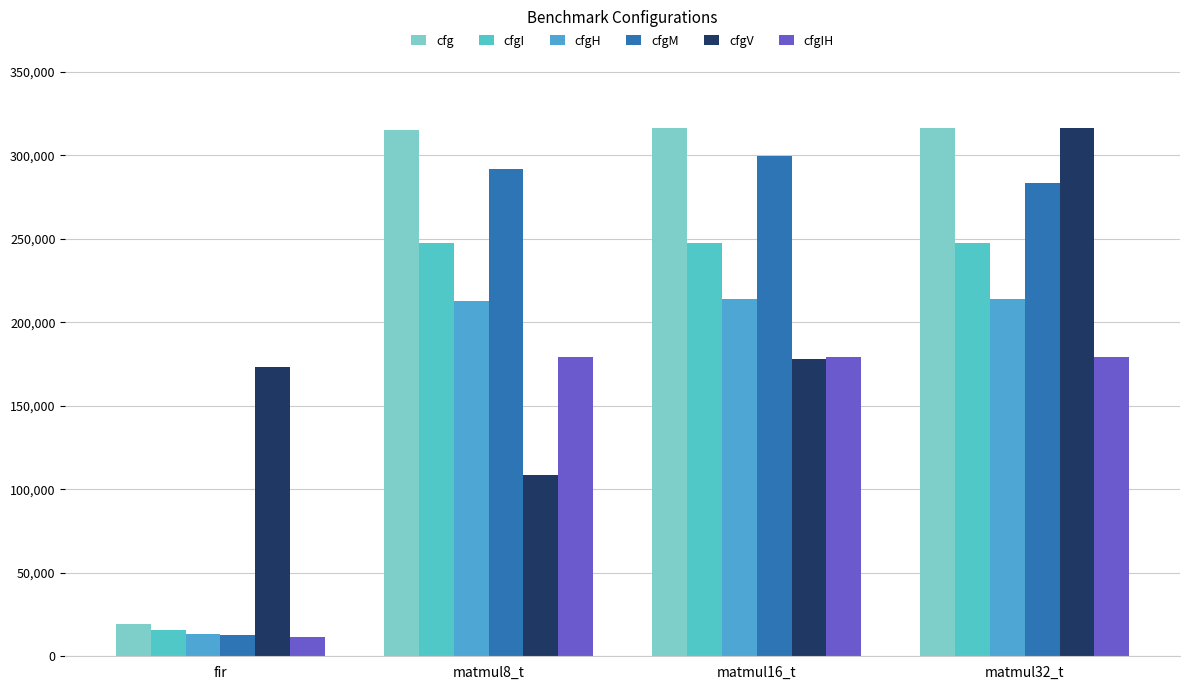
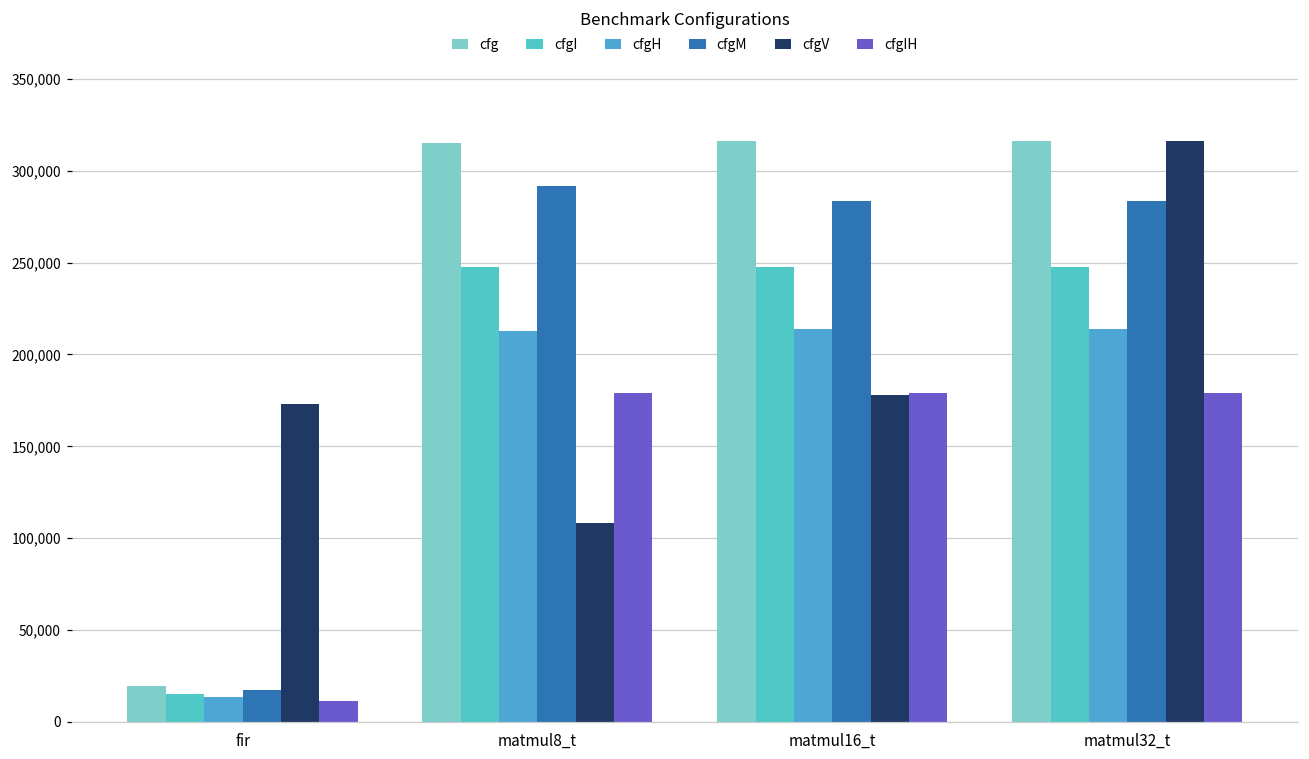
  {
    "cfgM": {
-     "fir": "13,000",
+     "fir": "18,000",
      "matmul8_t": "292,000",
-     "matmul16_t": "299,000",
+     "matmul16_t": "283,000",
      "matmul32_t": "283,000"
    },
    "cfgV": {
      "fir": "173,000",
      "matmul8_t": "108,000",
      "matmul16_t": "178,000",
      "matmul32_t": "316,000"
    },
    "cfgIH": {
      "fir": "11,000",
      "matmul8_t": "179,000",
      "matmul16_t": "179,000",
      "matmul32_t": "179,000"
    }
  }
